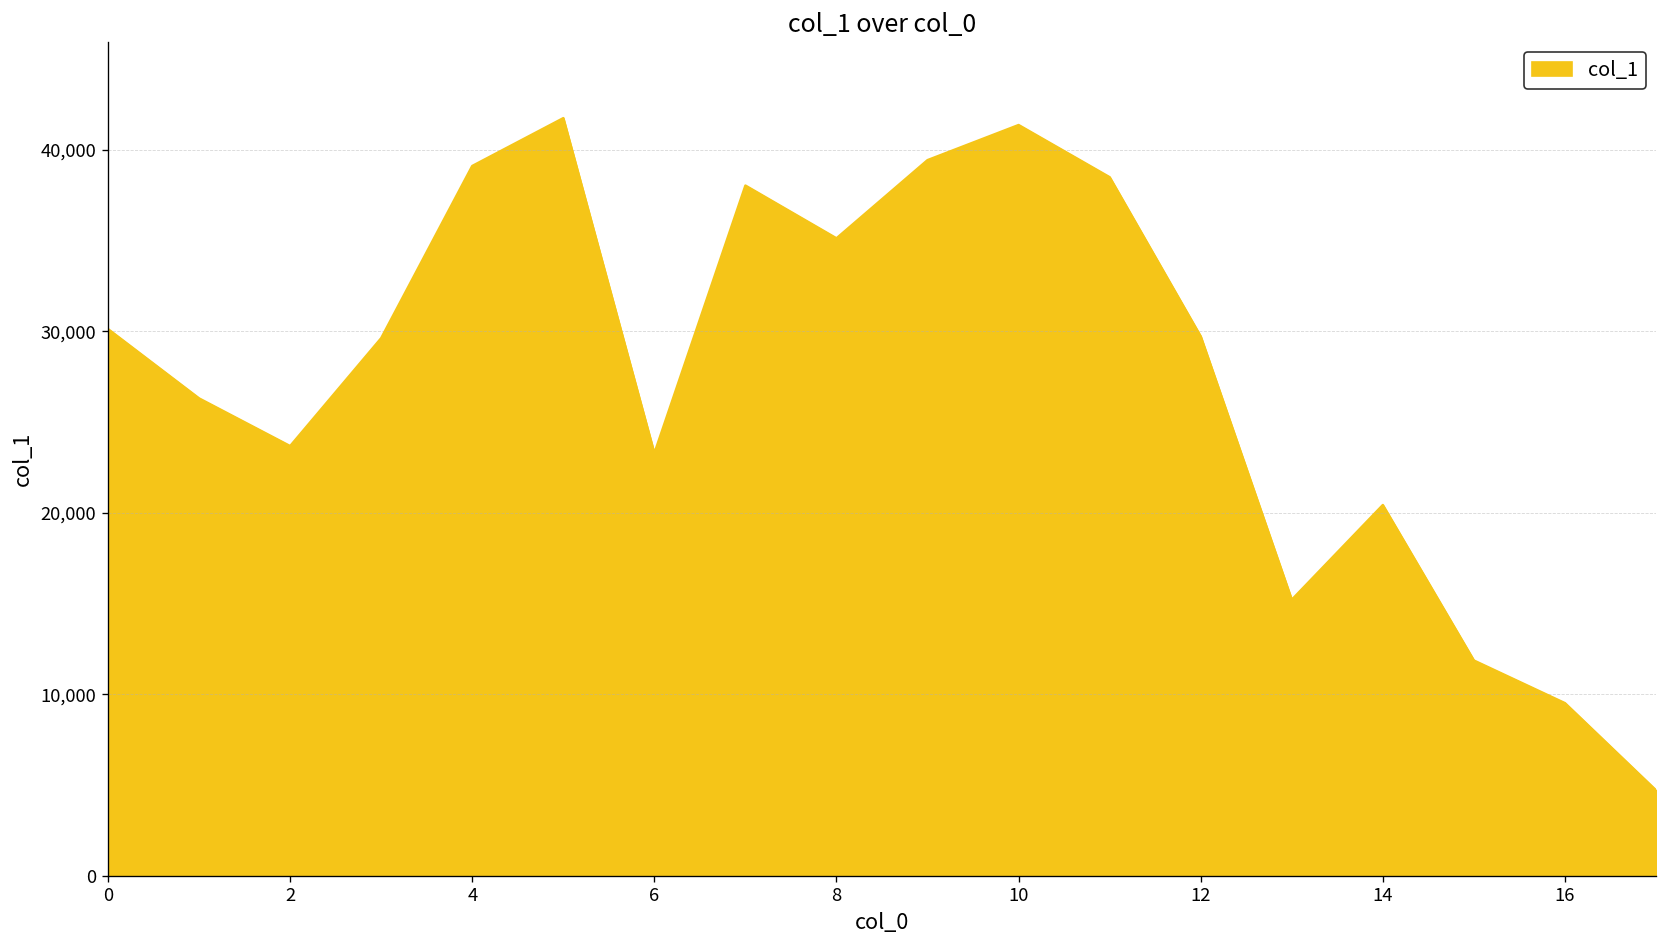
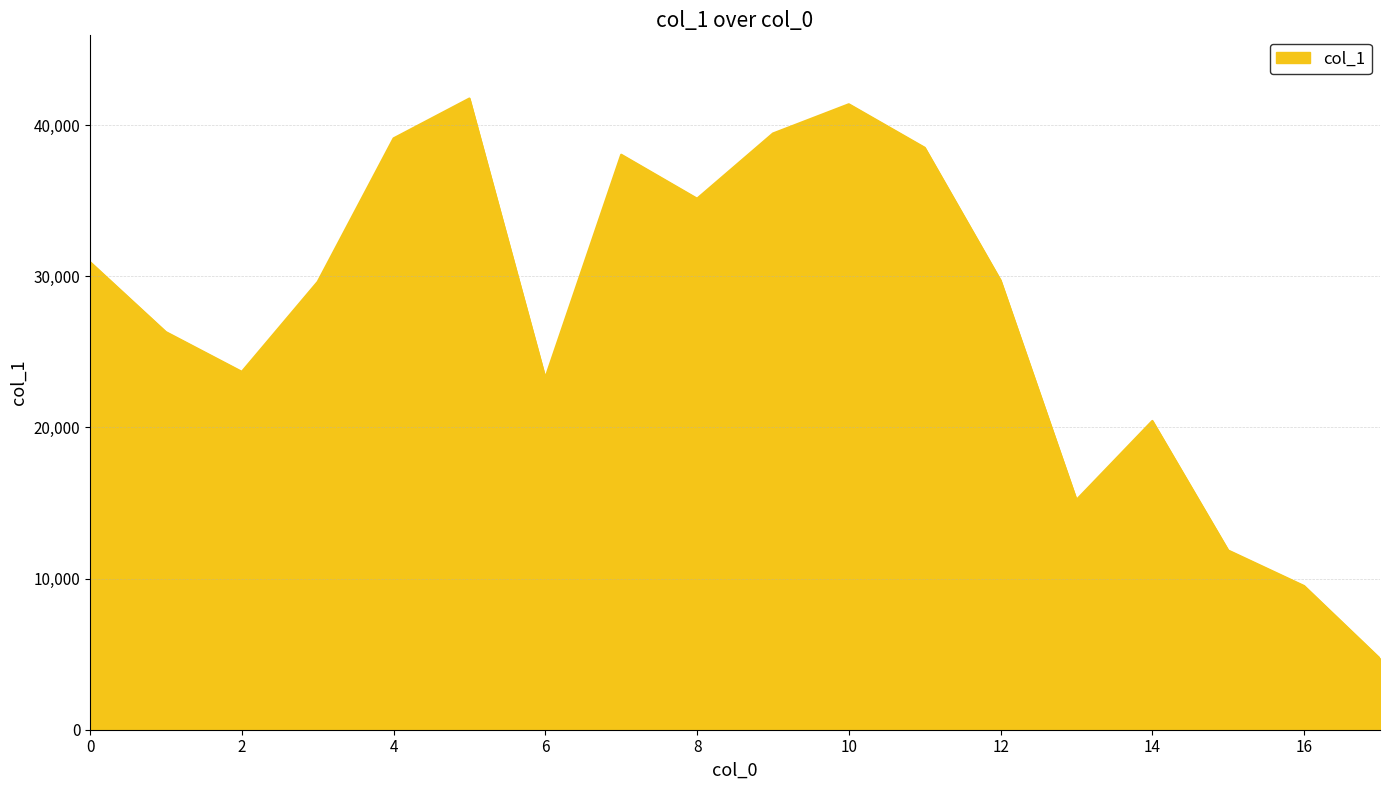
  {
-   "0": "30,100",
+   "0": "30,900",
    "2": "23,700",
    "4": "39,100",
    "6": "23,300",
    "8": "35,100",
    "10": "41,400",
    "12": "29,700",
    "14": "20,400",
    "16": "9,500"
  }
